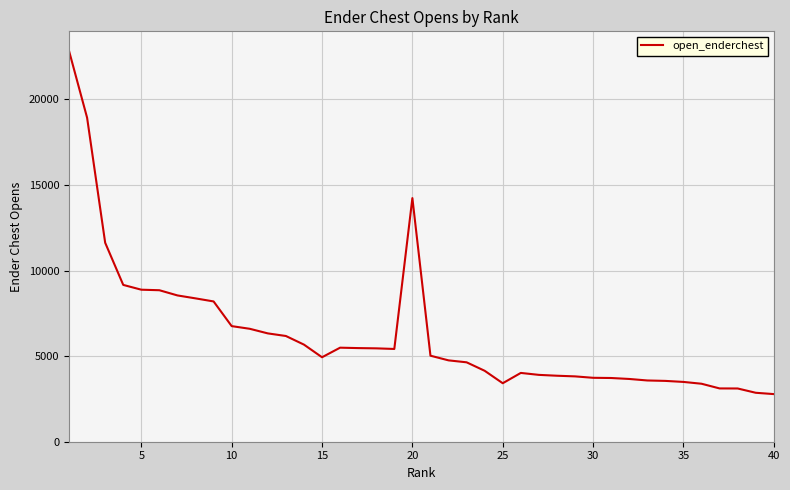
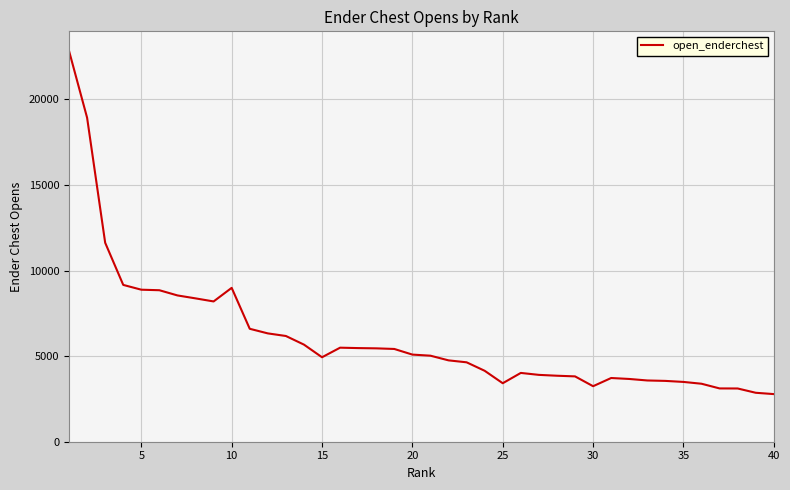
  {
    "5": 8900,
-   "10": 6800,
+   "10": 9000,
    "15": 4900,
-   "20": 14200,
+   "20": 5100,
    "25": 3400,
-   "30": 3700,
+   "30": 3200,
    "35": 3500,
    "40": 2800
  }
